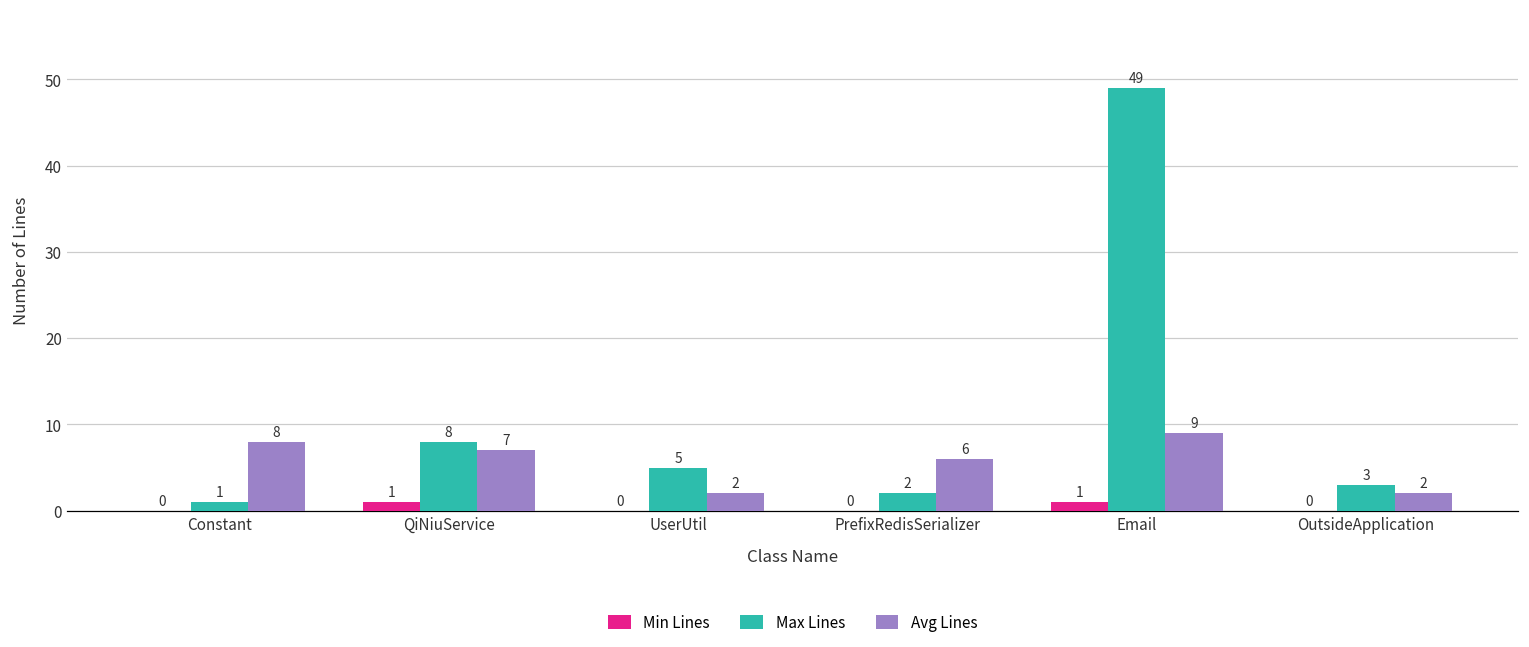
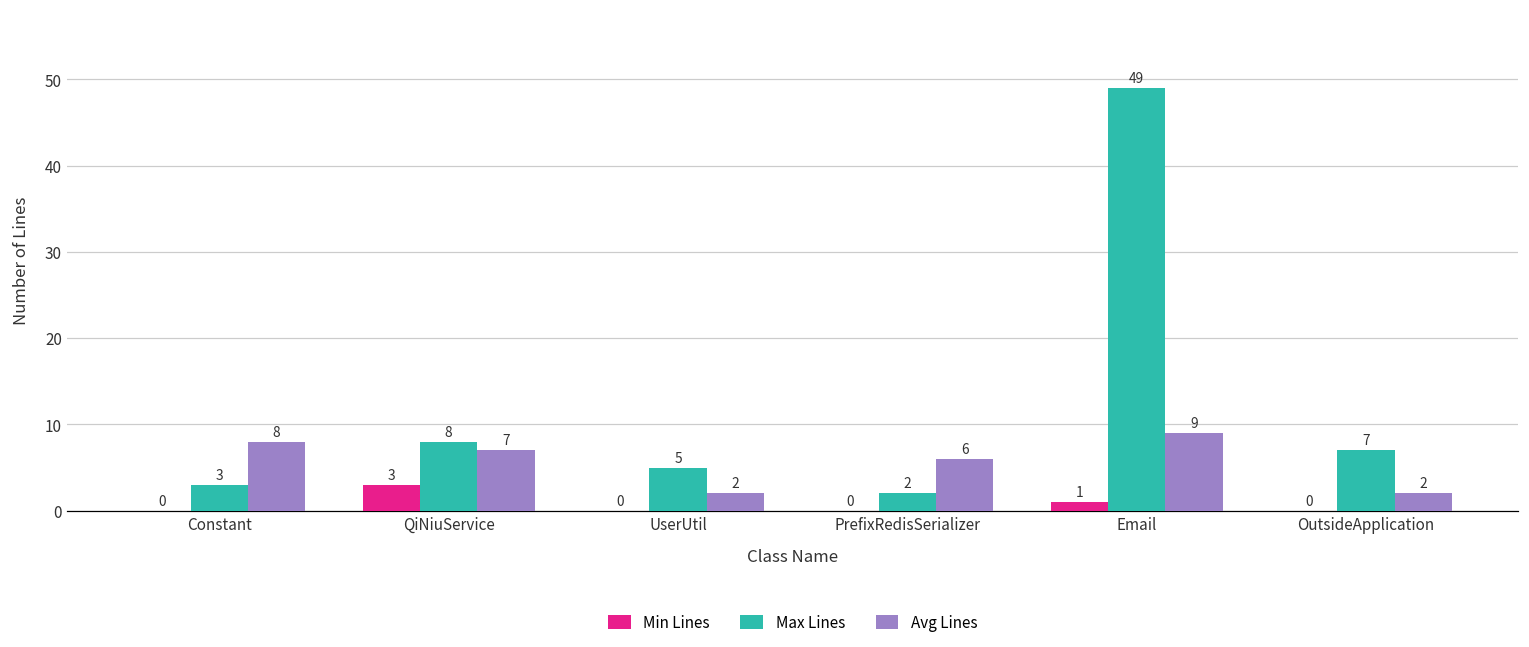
  {
    "Min Lines": {
      "Constant": 0,
-     "QiNiuService": 1,
+     "QiNiuService": 3,
      "UserUtil": 0,
      "PrefixRedisSerializer": 0,
      "Email": 1,
      "OutsideApplication": 0
    },
    "Max Lines": {
-     "Constant": 1,
+     "Constant": 3,
      "QiNiuService": 8,
      "UserUtil": 5,
      "PrefixRedisSerializer": 2,
      "Email": 49,
-     "OutsideApplication": 3
+     "OutsideApplication": 7
    },
    "Avg Lines": {
      "Constant": 8,
      "QiNiuService": 7,
      "UserUtil": 2,
      "PrefixRedisSerializer": 6,
      "Email": 9,
      "OutsideApplication": 2
    }
  }
